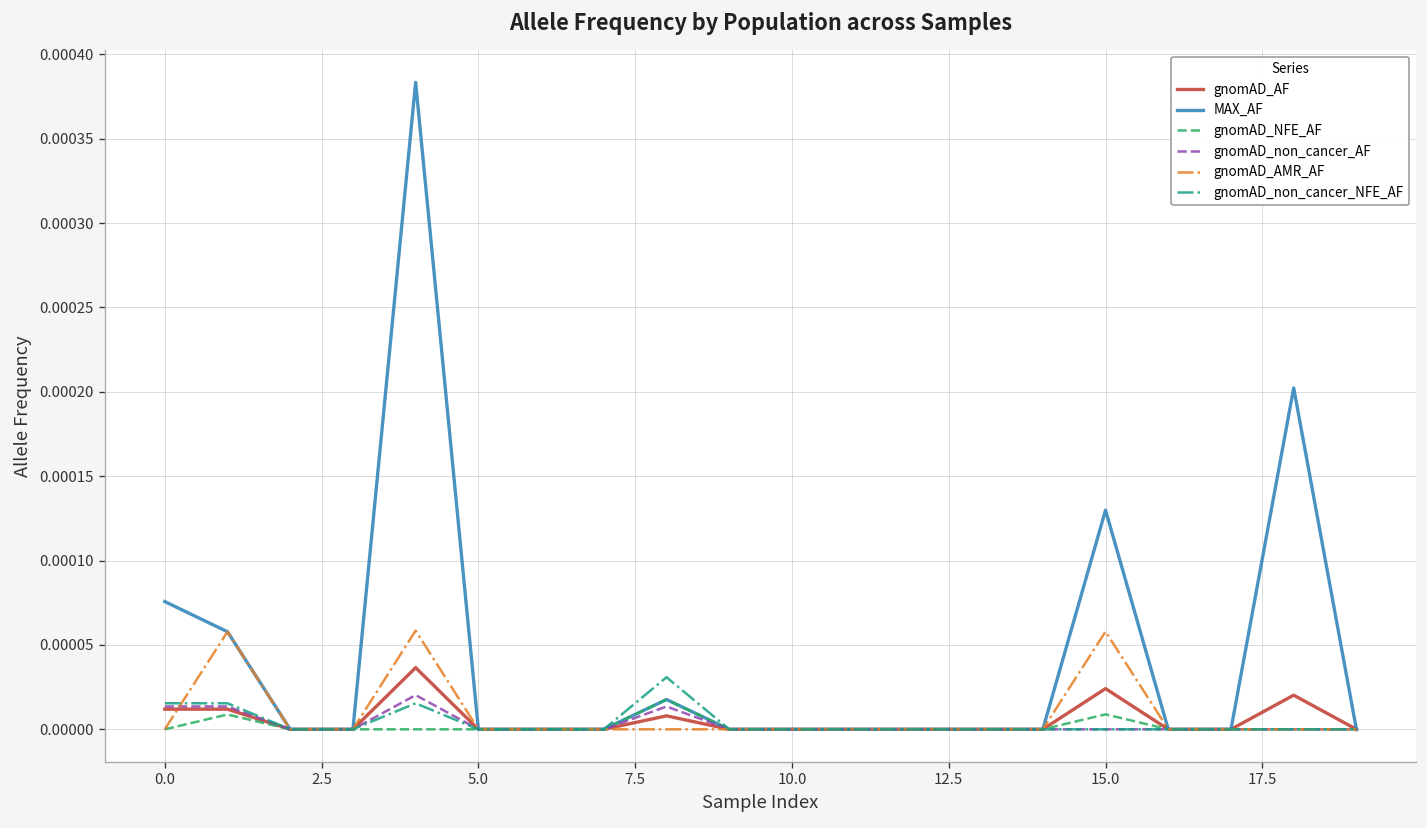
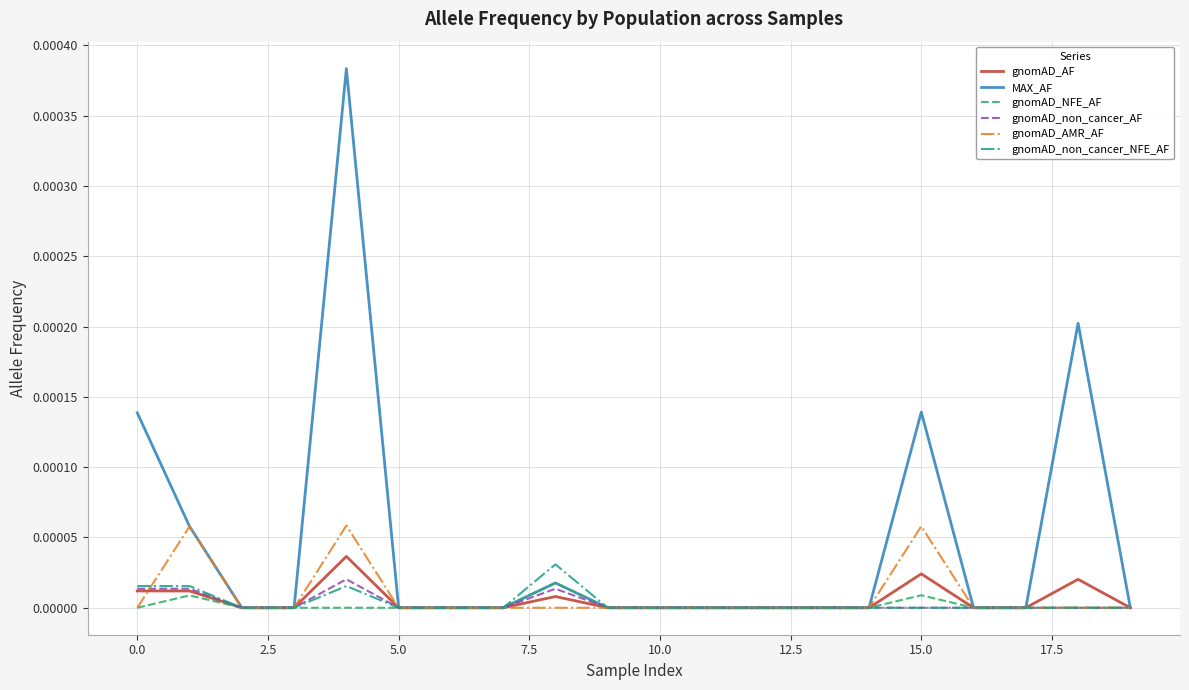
  {
    "gnomAD_AF": {
      "15.0": 0.000024
    },
    "MAX_AF": {
-     "0.0": 0.000076,
-     "15.0": 0.000130
+     "0.0": 0.000139,
+     "15.0": 0.000139
    },
    "gnomAD_AMR_AF": {
      "15.0": 0.000058
    }
  }
